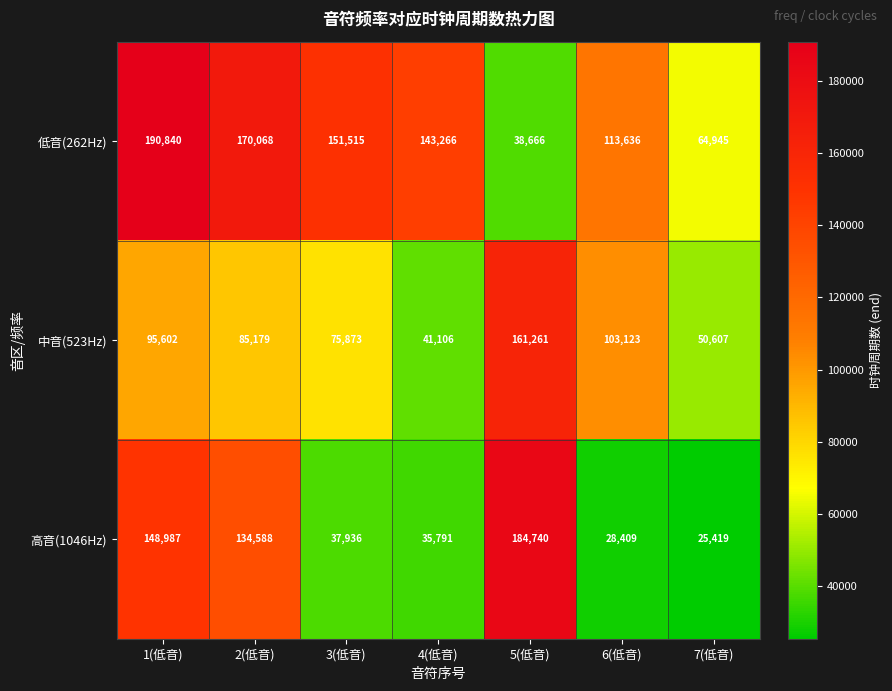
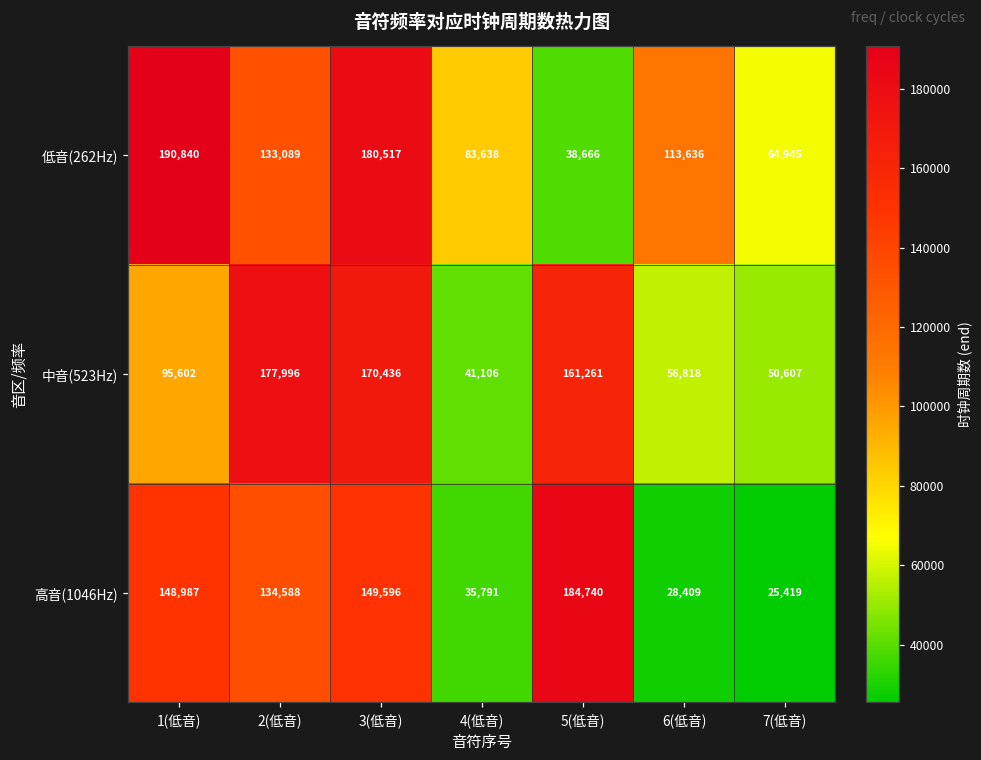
  {
    "低音(262Hz)": {
      "1(低音)": "190,840",
-     "2(低音)": "170,068",
-     "3(低音)": "151,515",
-     "4(低音)": "143,266",
+     "2(低音)": "133,089",
+     "3(低音)": "180,517",
+     "4(低音)": "83,638",
      "5(低音)": "38,666",
      "6(低音)": "113,636",
      "7(低音)": "64,945"
    },
    "中音(523Hz)": {
      "1(低音)": "95,602",
-     "2(低音)": "85,179",
-     "3(低音)": "75,873",
+     "2(低音)": "177,996",
+     "3(低音)": "170,436",
      "4(低音)": "41,106",
      "5(低音)": "161,261",
-     "6(低音)": "103,123",
+     "6(低音)": "56,818",
      "7(低音)": "50,607"
    },
    "高音(1046Hz)": {
      "1(低音)": "148,987",
      "2(低音)": "134,588",
-     "3(低音)": "37,936",
+     "3(低音)": "149,596",
      "4(低音)": "35,791",
      "5(低音)": "184,740",
      "6(低音)": "28,409",
      "7(低音)": "25,419"
    }
  }
